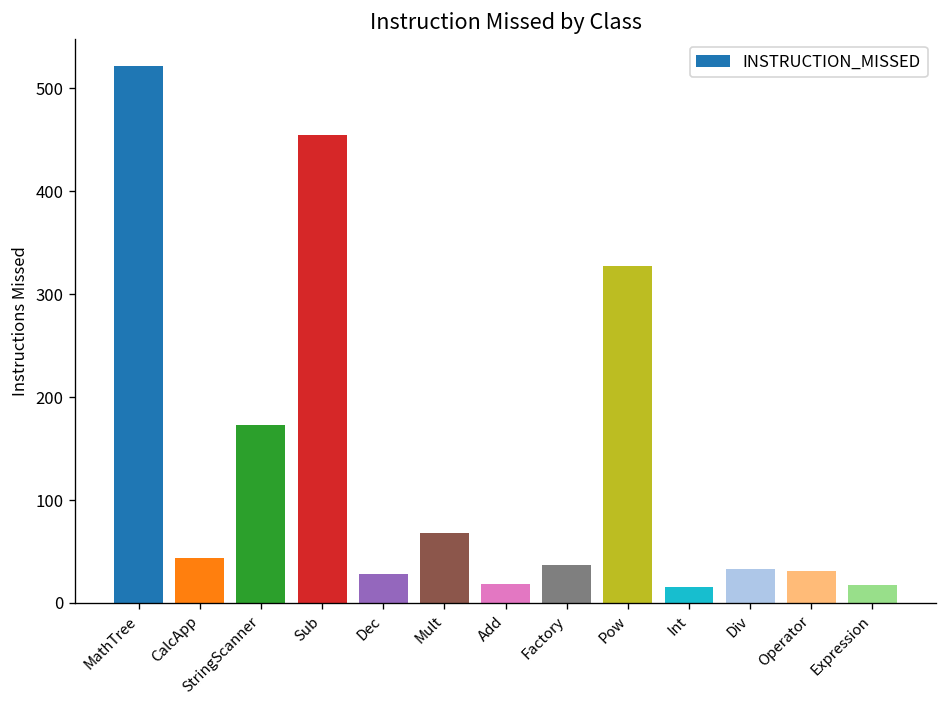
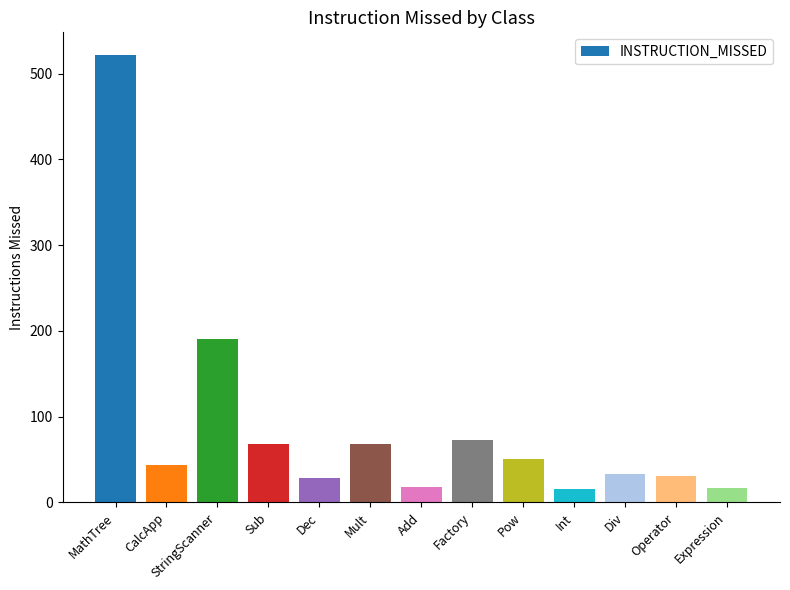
  {
    "MathTree": 520,
    "CalcApp": 40,
-   "StringScanner": 170,
-   "Sub": 460,
+   "StringScanner": 190,
+   "Sub": 70,
    "Dec": 30,
    "Mult": 70,
    "Add": 20,
-   "Factory": 40,
-   "Pow": 330,
+   "Factory": 70,
+   "Pow": 50,
    "Int": 20,
    "Div": 30,
    "Operator": 30,
    "Expression": 20
  }
